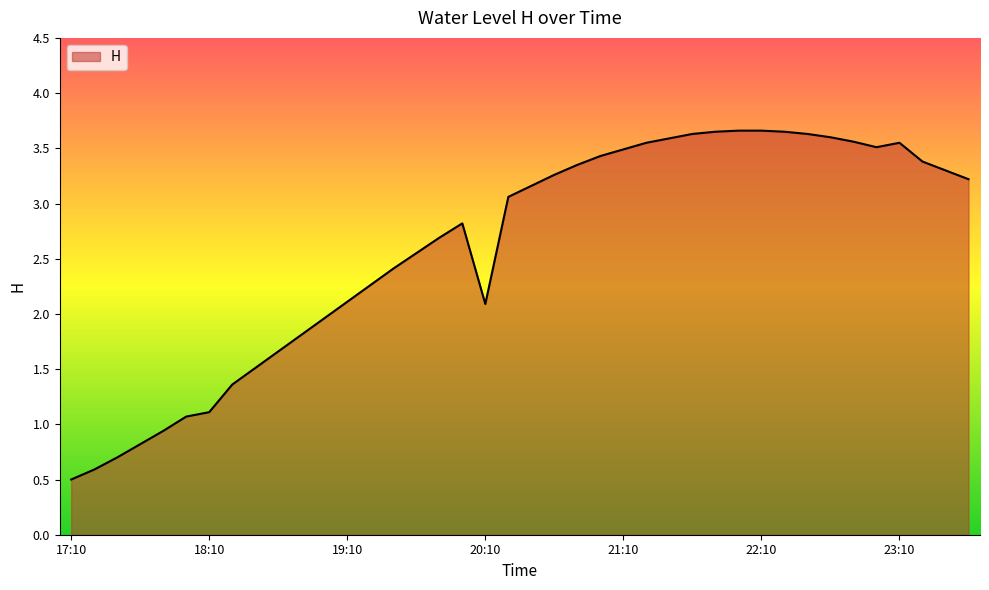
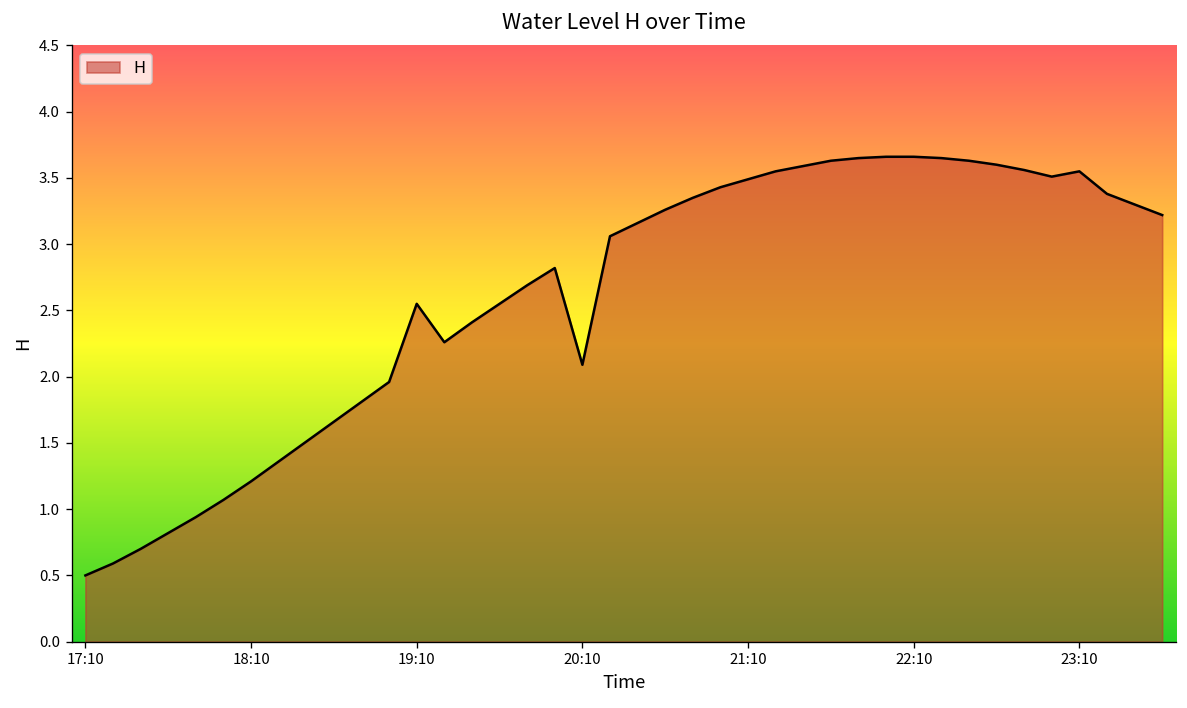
  {
    "17:10": 0.50,
-   "18:10": 1.11,
-   "19:10": 2.11,
+   "18:10": 1.21,
+   "19:10": 2.55,
    "20:10": 2.09,
    "21:10": 3.49,
    "22:10": 3.66,
    "23:10": 3.55
  }
